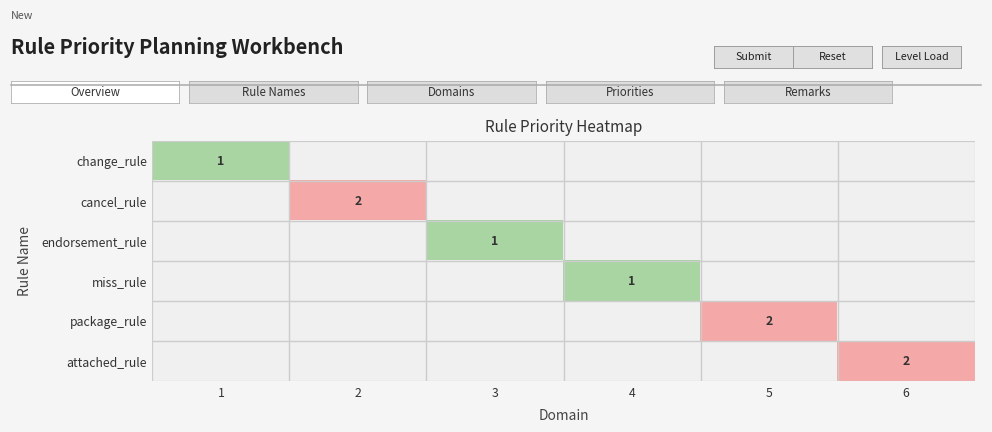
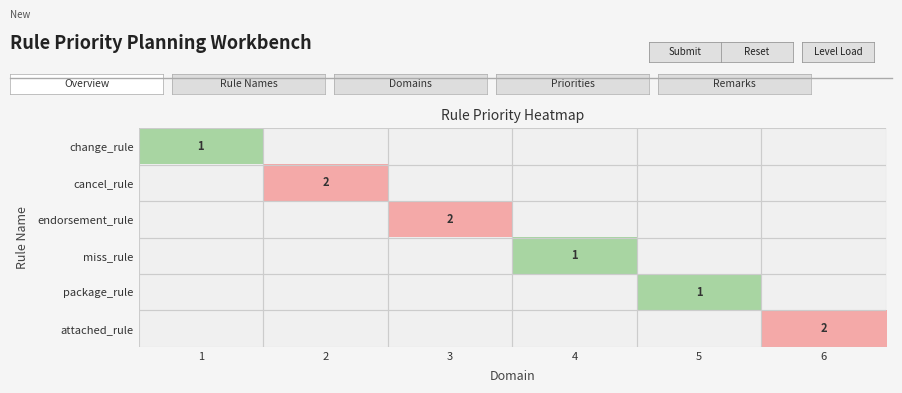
  {
    "change_rule": {
      "1": 1
    },
    "cancel_rule": {
      "2": 2
    },
    "endorsement_rule": {
-     "3": 1
+     "3": 2
    },
    "miss_rule": {
      "4": 1
    },
    "package_rule": {
-     "5": 2
+     "5": 1
    },
    "attached_rule": {
      "6": 2
    }
  }
